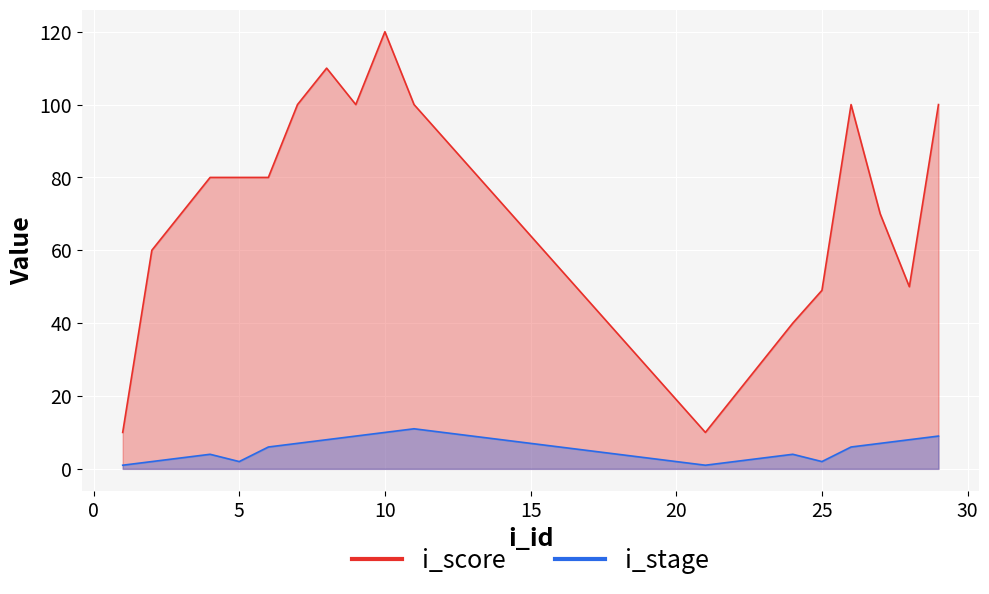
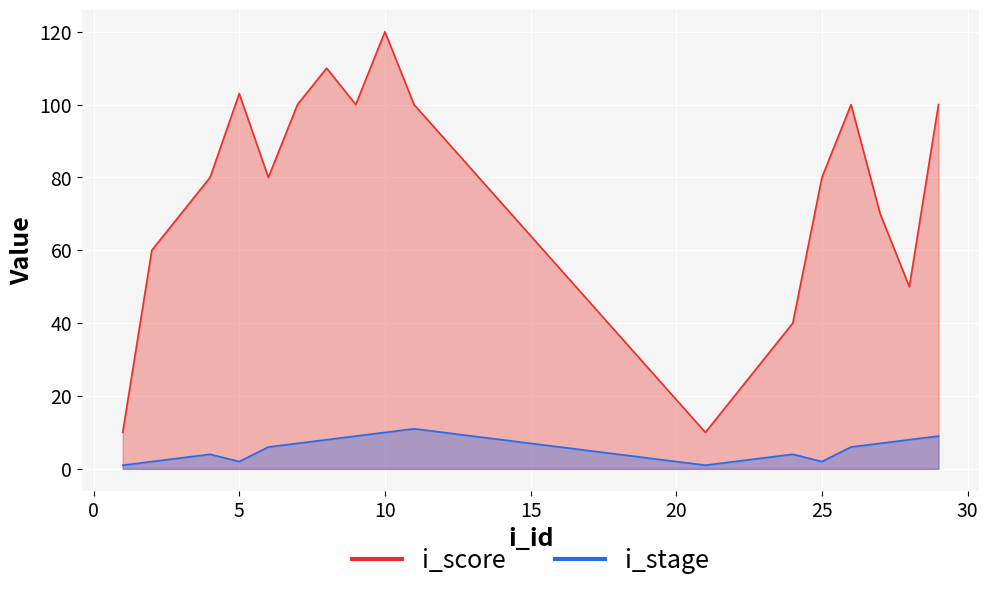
  {
    "i_score": {
-     "5": 80,
+     "5": 103,
      "10": 120,
-     "25": 49
+     "25": 80
    },
    "i_stage": {
      "5": 2,
      "10": 10,
      "25": 2
    }
  }
